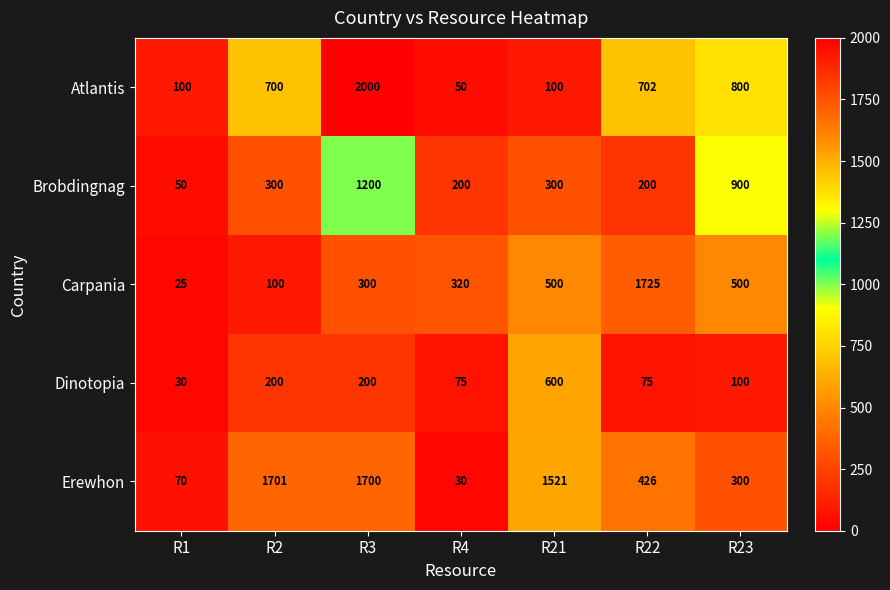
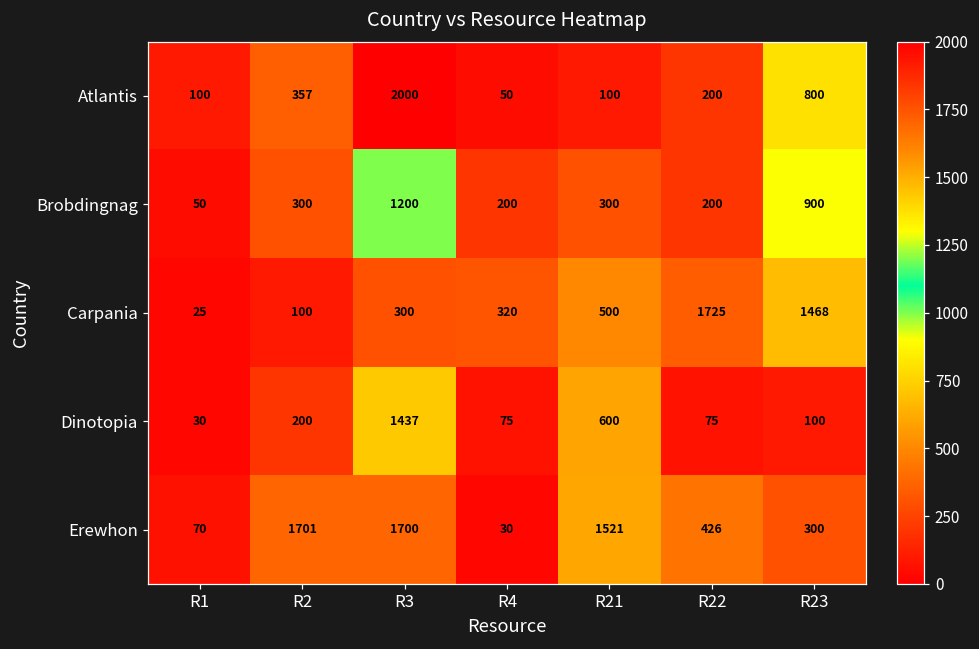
  {
    "Atlantis": {
      "R1": 100,
-     "R2": 700,
+     "R2": 357,
      "R3": 2000,
      "R4": 50,
      "R21": 100,
-     "R22": 702,
+     "R22": 200,
      "R23": 800
    },
    "Brobdingnag": {
      "R1": 50,
      "R2": 300,
      "R3": 1200,
      "R4": 200,
      "R21": 300,
      "R22": 200,
      "R23": 900
    },
    "Carpania": {
      "R1": 25,
      "R2": 100,
      "R3": 300,
      "R4": 320,
      "R21": 500,
      "R22": 1725,
-     "R23": 500
+     "R23": 1468
    },
    "Dinotopia": {
      "R1": 30,
      "R2": 200,
-     "R3": 200,
+     "R3": 1437,
      "R4": 75,
      "R21": 600,
      "R22": 75,
      "R23": 100
    },
    "Erewhon": {
      "R1": 70,
      "R2": 1701,
      "R3": 1700,
      "R4": 30,
      "R21": 1521,
      "R22": 426,
      "R23": 300
    }
  }
